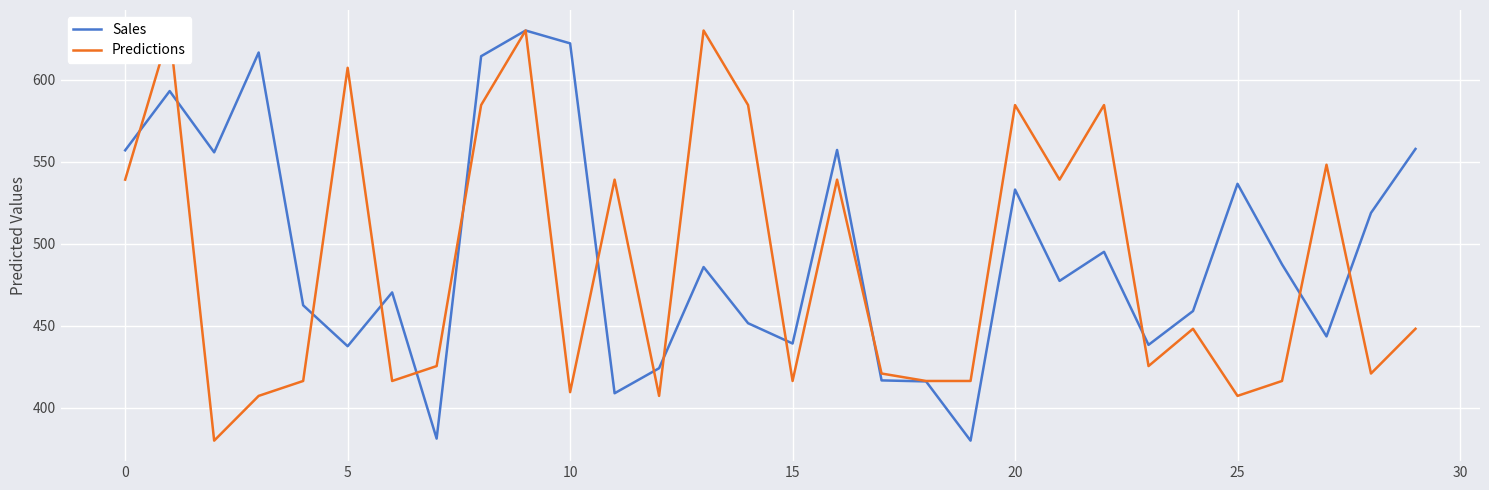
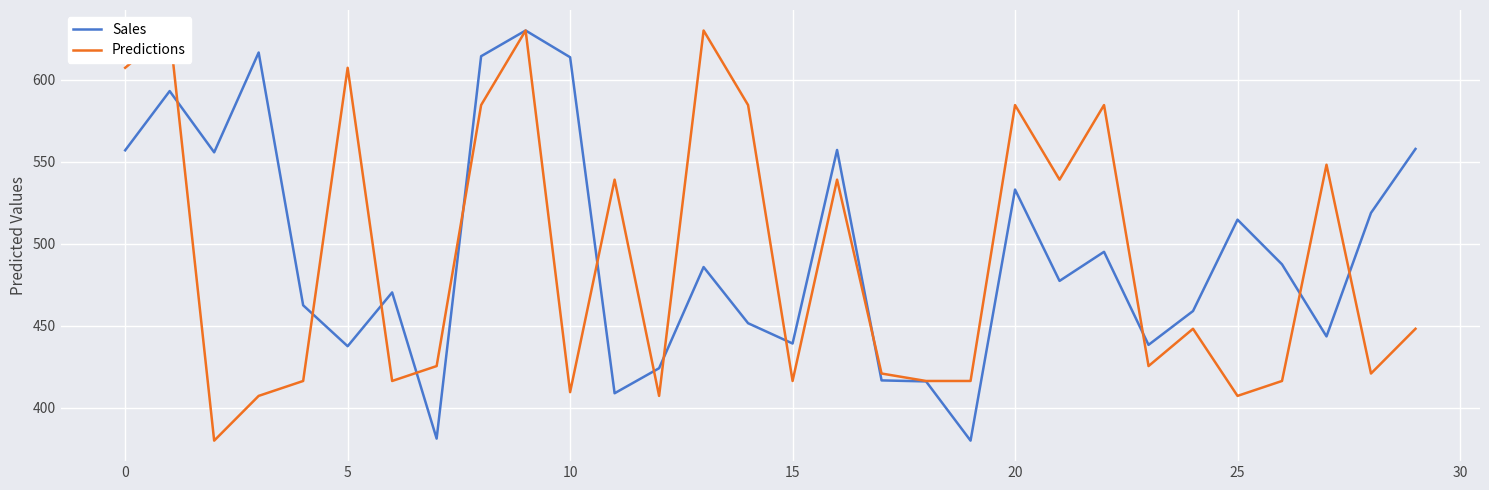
  {
    "Sales": {
      "0": 557,
      "5": 438,
-     "10": 622,
+     "10": 614,
      "15": 439,
      "20": 533,
-     "25": 537
+     "25": 515
    },
    "Predictions": {
-     "0": 539,
+     "0": 607,
      "5": 607,
      "10": 410,
      "15": 416,
      "20": 585,
      "25": 407
    }
  }
